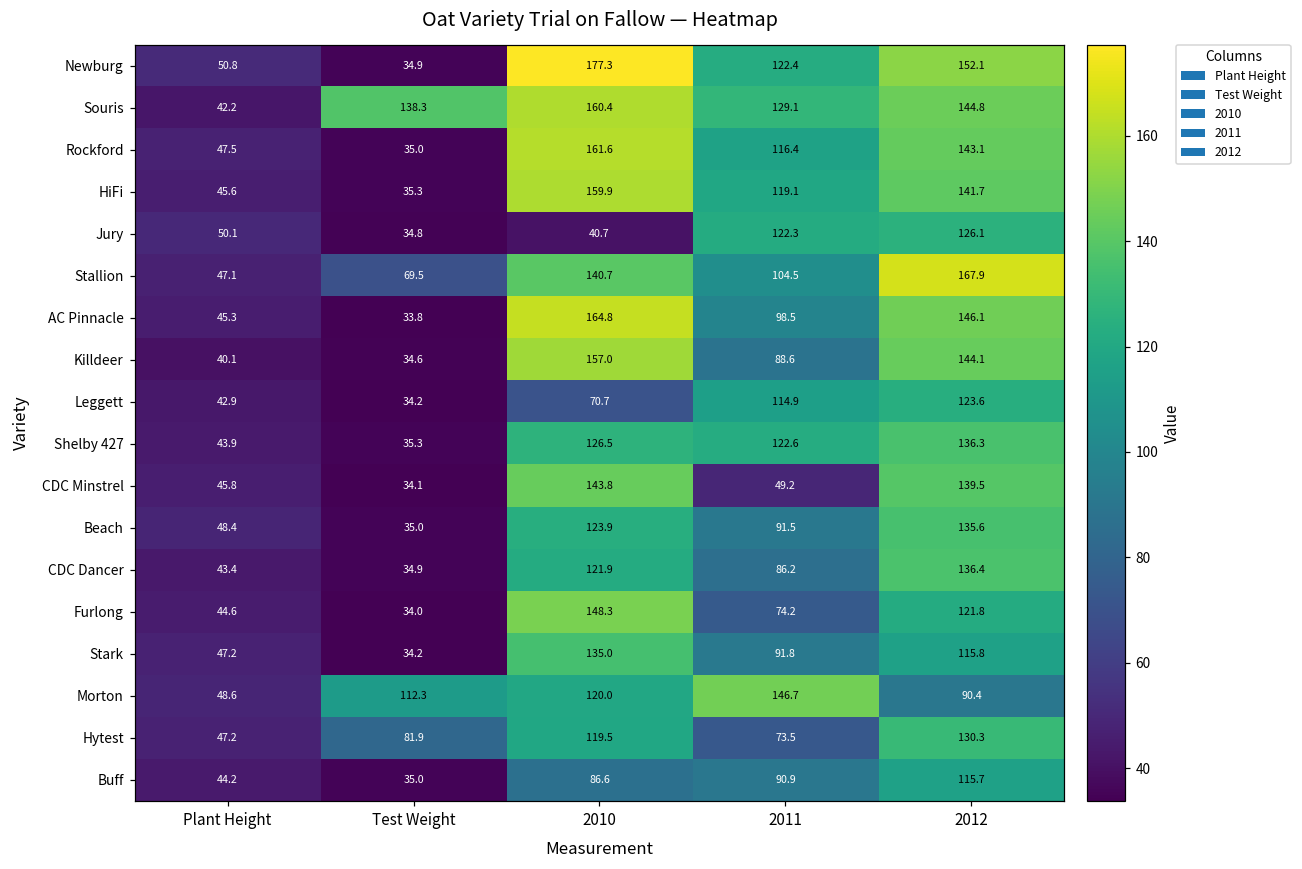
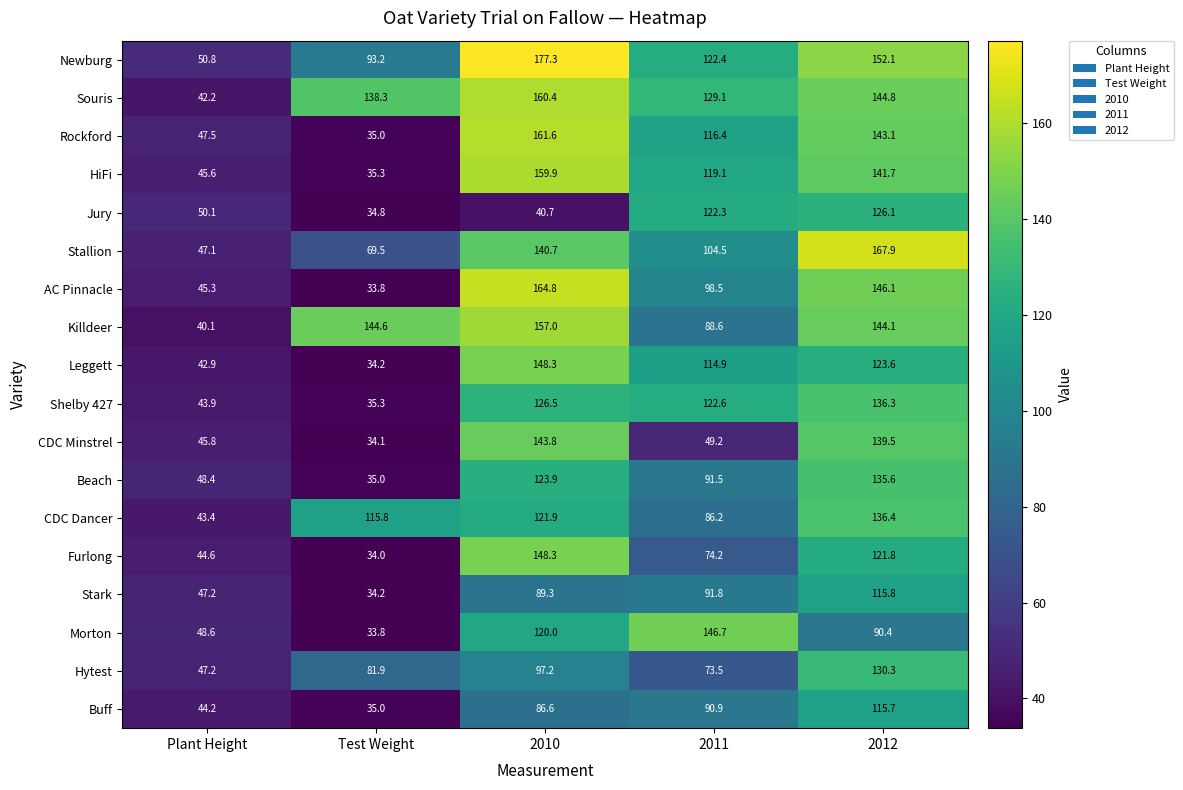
  {
    "Newburg": {
      "Plant Height": 50.8,
-     "Test Weight": 34.9,
+     "Test Weight": 93.2,
      "2010": 177.3,
      "2011": 122.4,
      "2012": 152.1
    },
    "Souris": {
      "Plant Height": 42.2,
      "Test Weight": 138.3,
      "2010": 160.4,
      "2011": 129.1,
      "2012": 144.8
    },
    "Rockford": {
      "Plant Height": 47.5,
      "Test Weight": 35.0,
      "2010": 161.6,
      "2011": 116.4,
      "2012": 143.1
    },
    "HiFi": {
      "Plant Height": 45.6,
      "Test Weight": 35.3,
      "2010": 159.9,
      "2011": 119.1,
      "2012": 141.7
    },
    "Jury": {
      "Plant Height": 50.1,
      "Test Weight": 34.8,
      "2010": 40.7,
      "2011": 122.3,
      "2012": 126.1
    },
    "Stallion": {
      "Plant Height": 47.1,
      "Test Weight": 69.5,
      "2010": 140.7,
      "2011": 104.5,
      "2012": 167.9
    },
    "AC Pinnacle": {
      "Plant Height": 45.3,
      "Test Weight": 33.8,
      "2010": 164.8,
      "2011": 98.5,
      "2012": 146.1
    },
    "Killdeer": {
      "Plant Height": 40.1,
-     "Test Weight": 34.6,
+     "Test Weight": 144.6,
      "2010": 157.0,
      "2011": 88.6,
      "2012": 144.1
    },
    "Leggett": {
      "Plant Height": 42.9,
      "Test Weight": 34.2,
-     "2010": 70.7,
+     "2010": 148.3,
      "2011": 114.9,
      "2012": 123.6
    },
    "Shelby 427": {
      "Plant Height": 43.9,
      "Test Weight": 35.3,
      "2010": 126.5,
      "2011": 122.6,
      "2012": 136.3
    },
    "CDC Minstrel": {
      "Plant Height": 45.8,
      "Test Weight": 34.1,
      "2010": 143.8,
      "2011": 49.2,
      "2012": 139.5
    },
    "Beach": {
      "Plant Height": 48.4,
      "Test Weight": 35.0,
      "2010": 123.9,
      "2011": 91.5,
      "2012": 135.6
    },
    "CDC Dancer": {
      "Plant Height": 43.4,
-     "Test Weight": 34.9,
+     "Test Weight": 115.8,
      "2010": 121.9,
      "2011": 86.2,
      "2012": 136.4
    },
    "Furlong": {
      "Plant Height": 44.6,
      "Test Weight": 34.0,
      "2010": 148.3,
      "2011": 74.2,
      "2012": 121.8
    },
    "Stark": {
      "Plant Height": 47.2,
      "Test Weight": 34.2,
-     "2010": 135.0,
+     "2010": 89.3,
      "2011": 91.8,
      "2012": 115.8
    },
    "Morton": {
      "Plant Height": 48.6,
-     "Test Weight": 112.3,
+     "Test Weight": 33.8,
      "2010": 120.0,
      "2011": 146.7,
      "2012": 90.4
    },
    "Hytest": {
      "Plant Height": 47.2,
      "Test Weight": 81.9,
-     "2010": 119.5,
+     "2010": 97.2,
      "2011": 73.5,
      "2012": 130.3
    },
    "Buff": {
      "Plant Height": 44.2,
      "Test Weight": 35.0,
      "2010": 86.6,
      "2011": 90.9,
      "2012": 115.7
    }
  }
